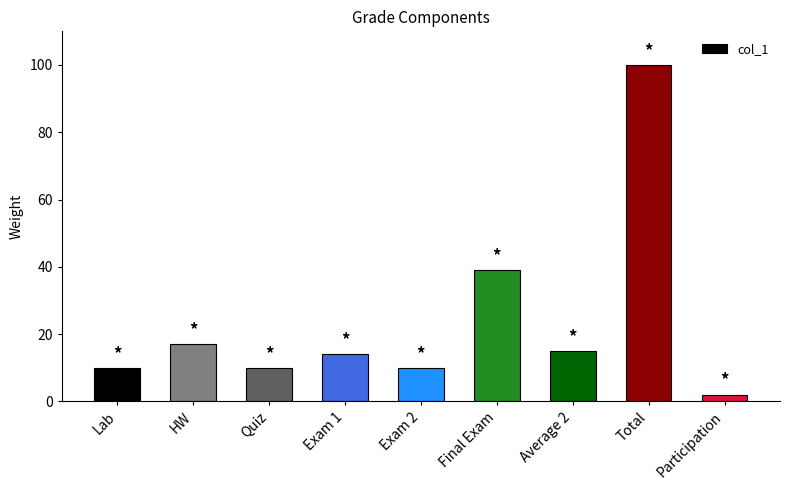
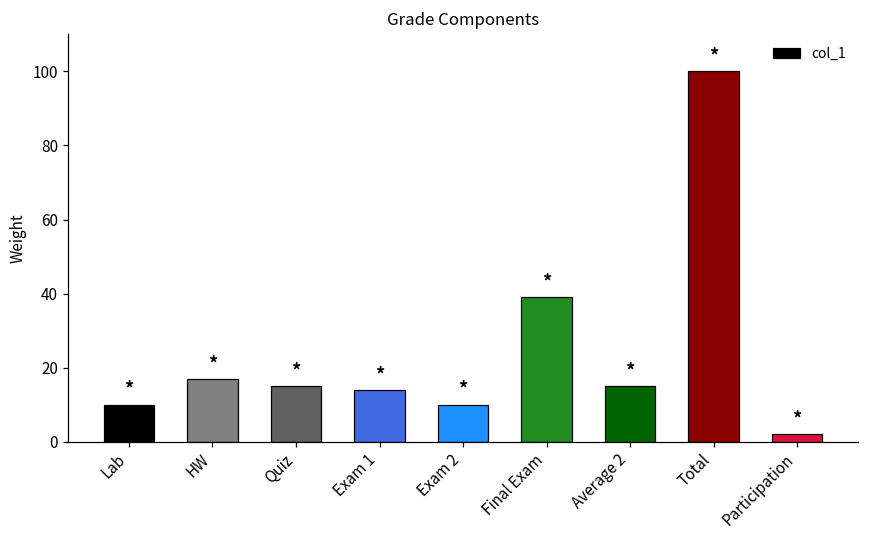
  {
    "Lab": 10,
    "HW": 17,
-   "Quiz": 10,
+   "Quiz": 15,
    "Exam 1": 14,
    "Exam 2": 10,
    "Final Exam": 39,
    "Average 2": 15,
    "Total": 100,
    "Participation": 2
  }
